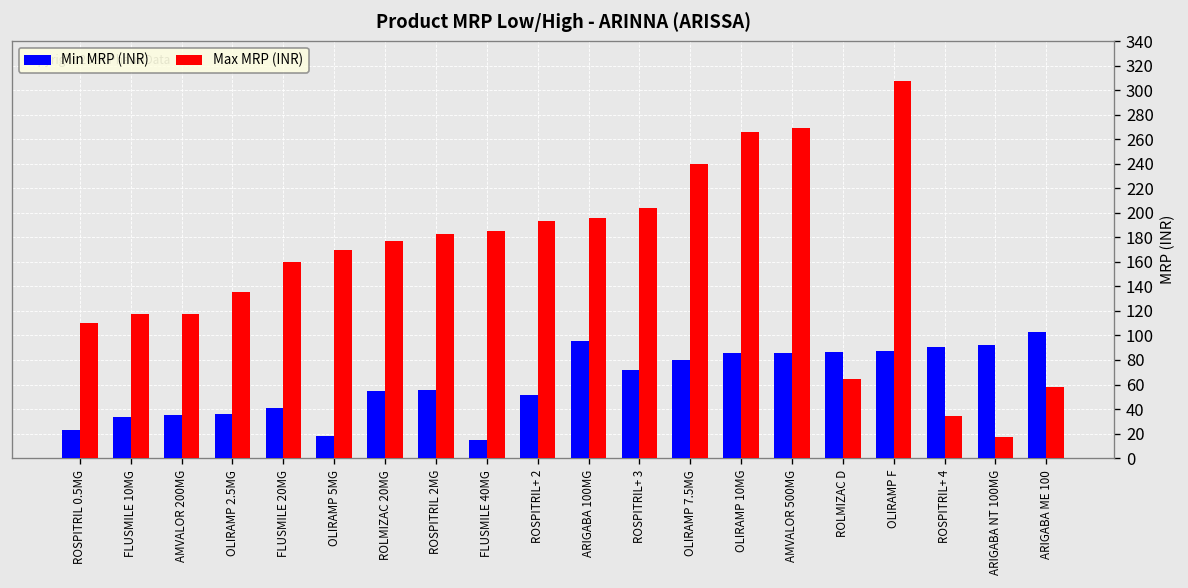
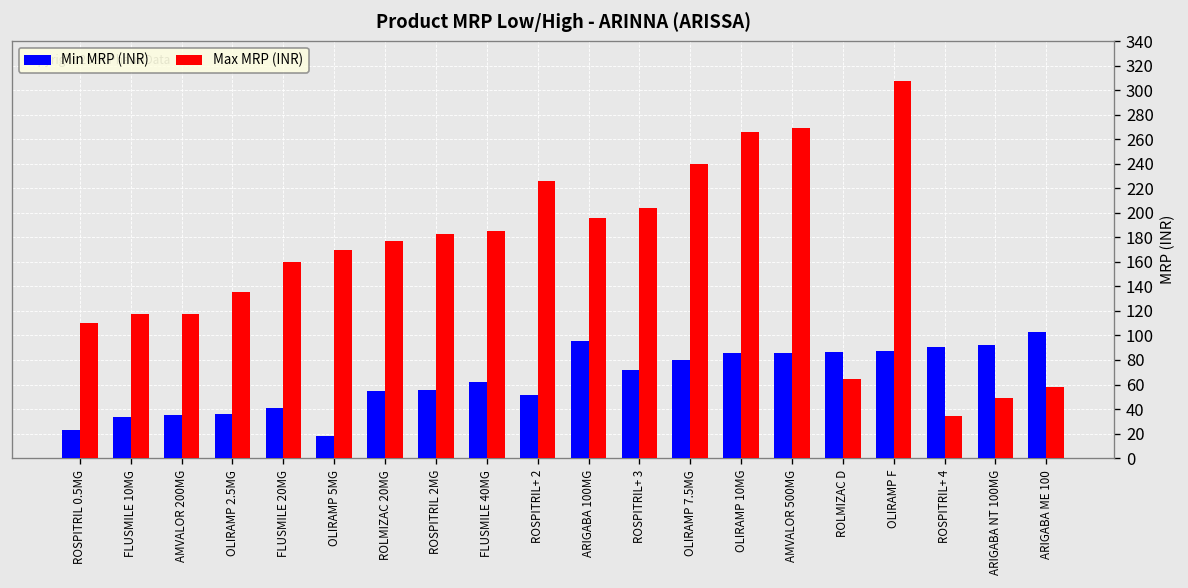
  {
    "Min MRP (INR)": {
      "ROSPITRIL 0.5MG": 23,
      "FLUSMILE 10MG": 33,
      "AMVALOR 200MG": 35,
      "OLIRAMP 2.5MG": 36,
      "FLUSMILE 20MG": 41,
      "OLIRAMP 5MG": 18,
      "ROLMIZAC 20MG": 55,
      "ROSPITRIL 2MG": 55,
-     "FLUSMILE 40MG": 14,
+     "FLUSMILE 40MG": 62,
      "ROSPITRIL+ 2": 52,
      "ARIGABA 100MG": 96,
      "ROSPITRIL+ 3": 72,
      "OLIRAMP 7.5MG": 80,
      "OLIRAMP 10MG": 85,
      "AMVALOR 500MG": 86,
      "ROLMIZAC D": 87,
      "OLIRAMP F": 87,
      "ROSPITRIL+ 4": 90,
      "ARIGABA NT 100MG": 92,
      "ARIGABA ME 100": 102
    },
    "Max MRP (INR)": {
      "ROSPITRIL 0.5MG": 110,
      "FLUSMILE 10MG": 117,
      "AMVALOR 200MG": 118,
      "OLIRAMP 2.5MG": 135,
      "FLUSMILE 20MG": 160,
      "OLIRAMP 5MG": 169,
      "ROLMIZAC 20MG": 177,
      "ROSPITRIL 2MG": 183,
      "FLUSMILE 40MG": 185,
-     "ROSPITRIL+ 2": 194,
+     "ROSPITRIL+ 2": 226,
      "ARIGABA 100MG": 196,
      "ROSPITRIL+ 3": 204,
      "OLIRAMP 7.5MG": 240,
      "OLIRAMP 10MG": 266,
      "AMVALOR 500MG": 269,
      "ROLMIZAC D": 65,
      "OLIRAMP F": 307,
      "ROSPITRIL+ 4": 35,
-     "ARIGABA NT 100MG": 17,
+     "ARIGABA NT 100MG": 49,
      "ARIGABA ME 100": 58
    }
  }
